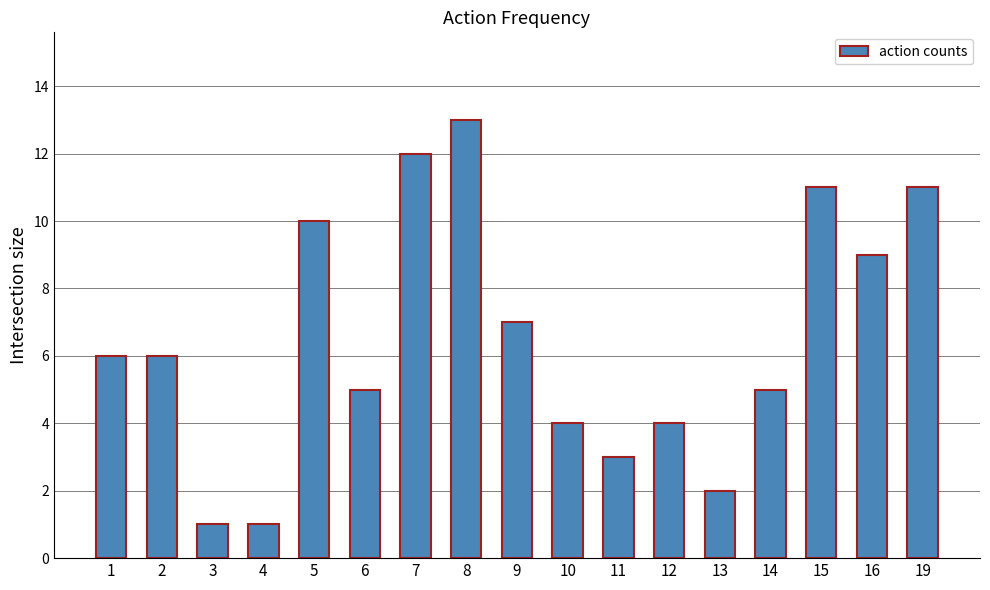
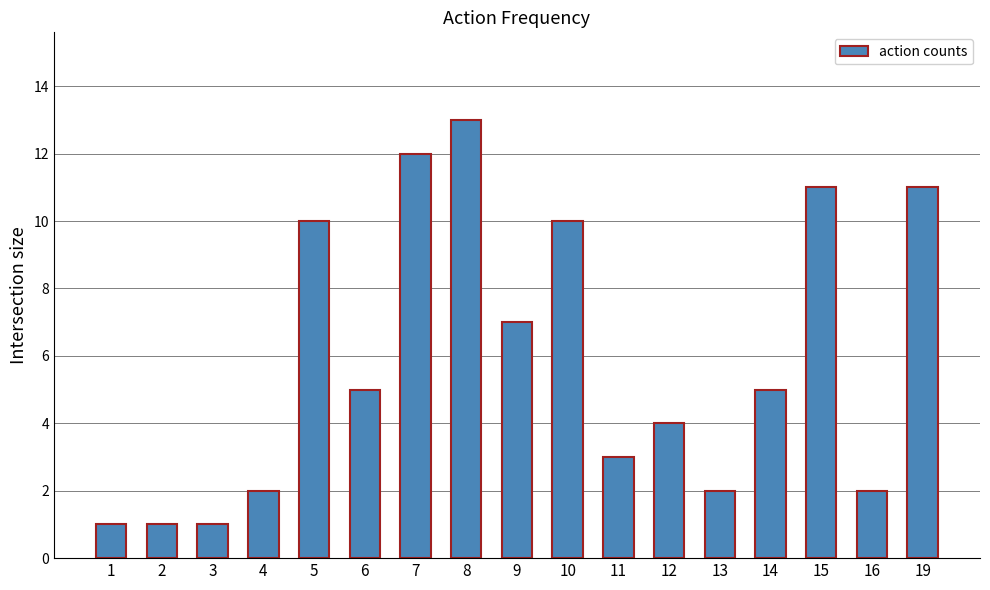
  {
-   "1": 6,
-   "2": 6,
+   "1": 1,
+   "2": 1,
    "3": 1,
-   "4": 1,
+   "4": 2,
    "5": 10,
    "6": 5,
    "7": 12,
    "8": 13,
    "9": 7,
-   "10": 4,
+   "10": 10,
    "11": 3,
    "12": 4,
    "13": 2,
    "14": 5,
    "15": 11,
-   "16": 9,
+   "16": 2,
    "19": 11
  }
